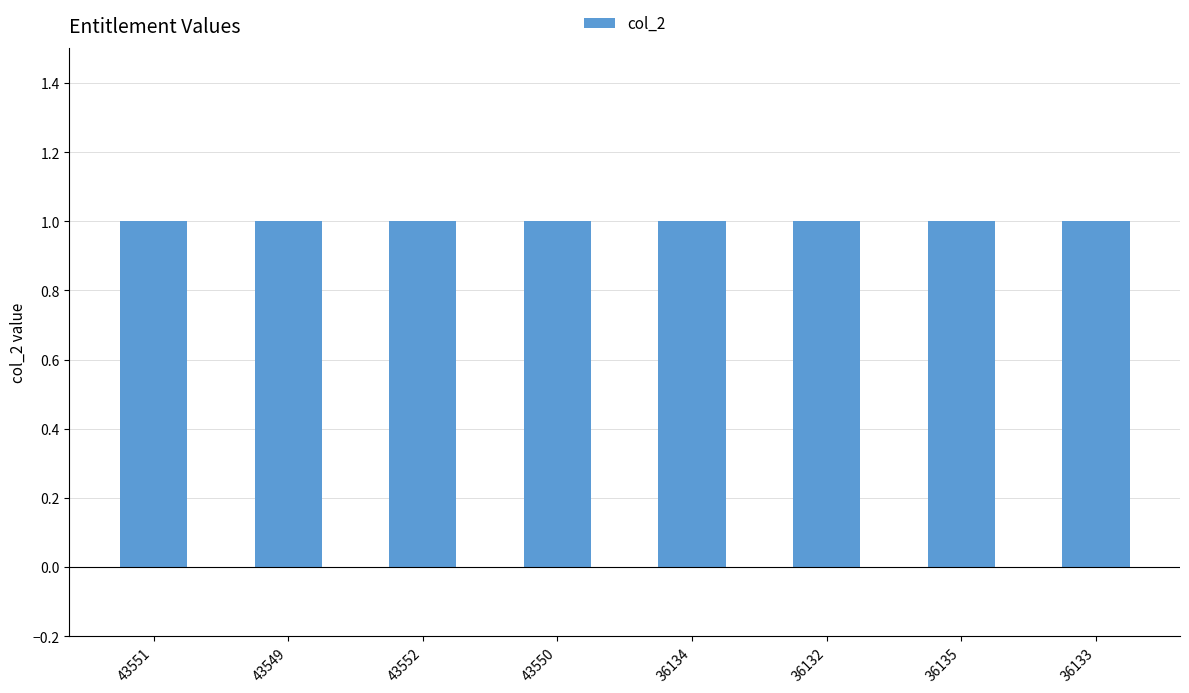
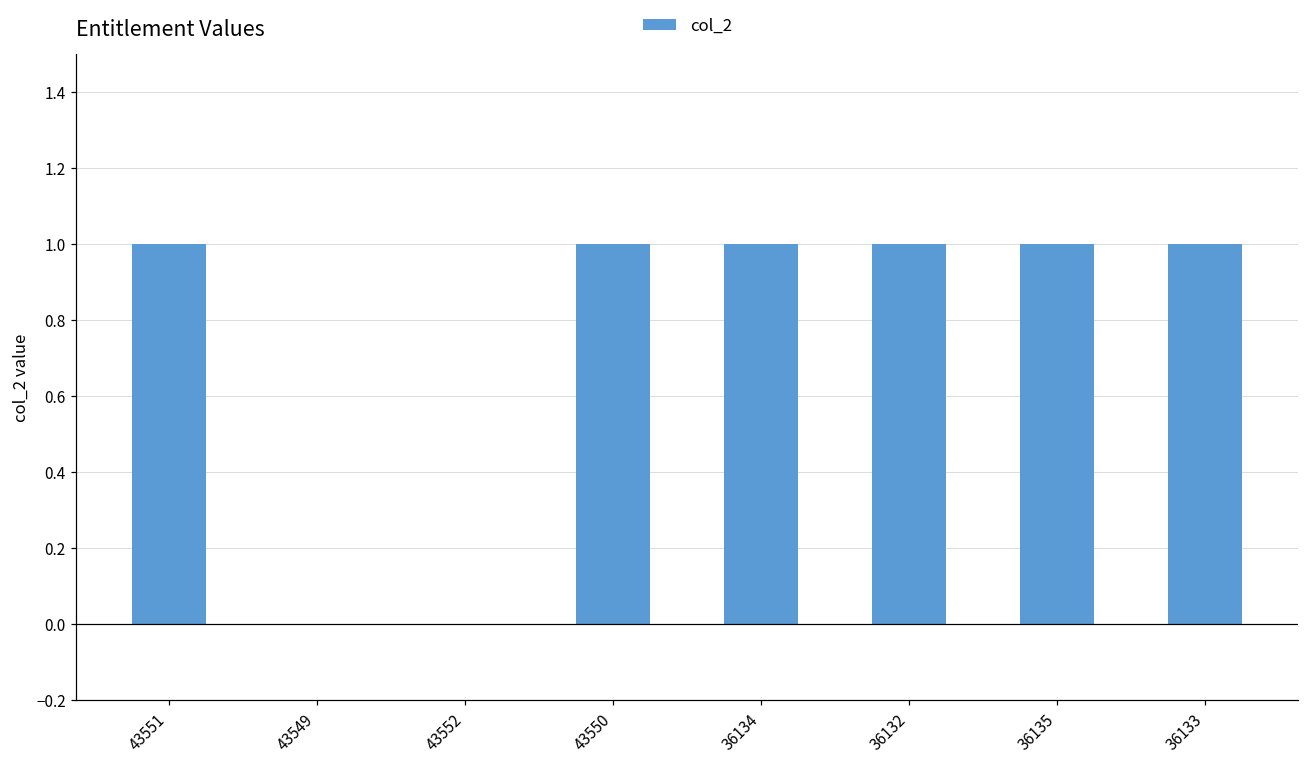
  {
    "43551": 1,
-   "43549": 1,
-   "43552": 1,
+   "43549": 0,
+   "43552": 0,
    "43550": 1,
    "36134": 1,
    "36132": 1,
    "36135": 1,
    "36133": 1
  }
